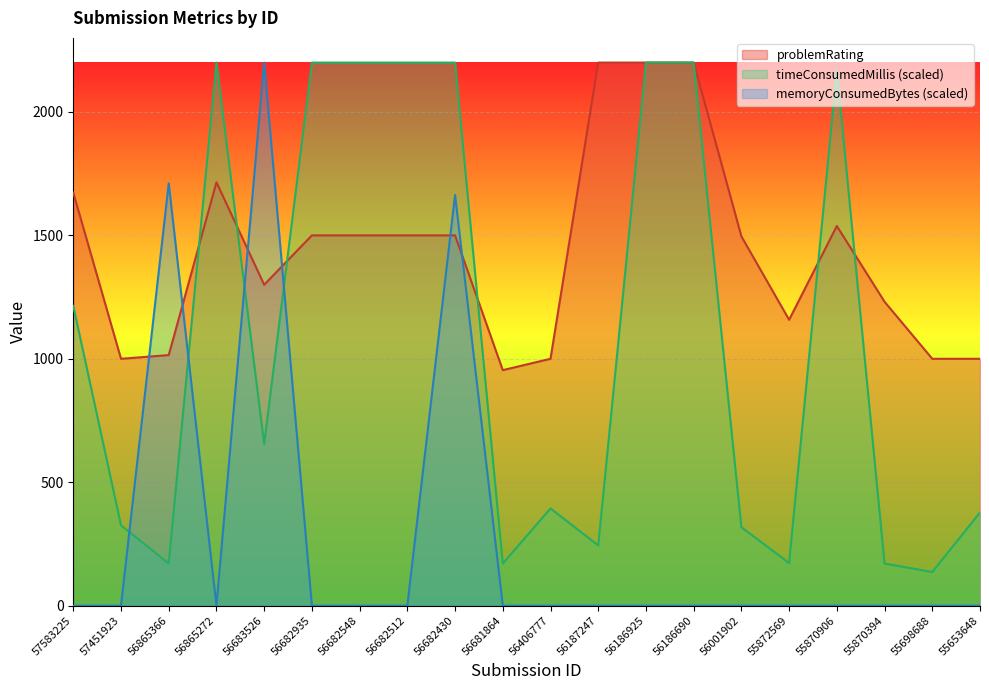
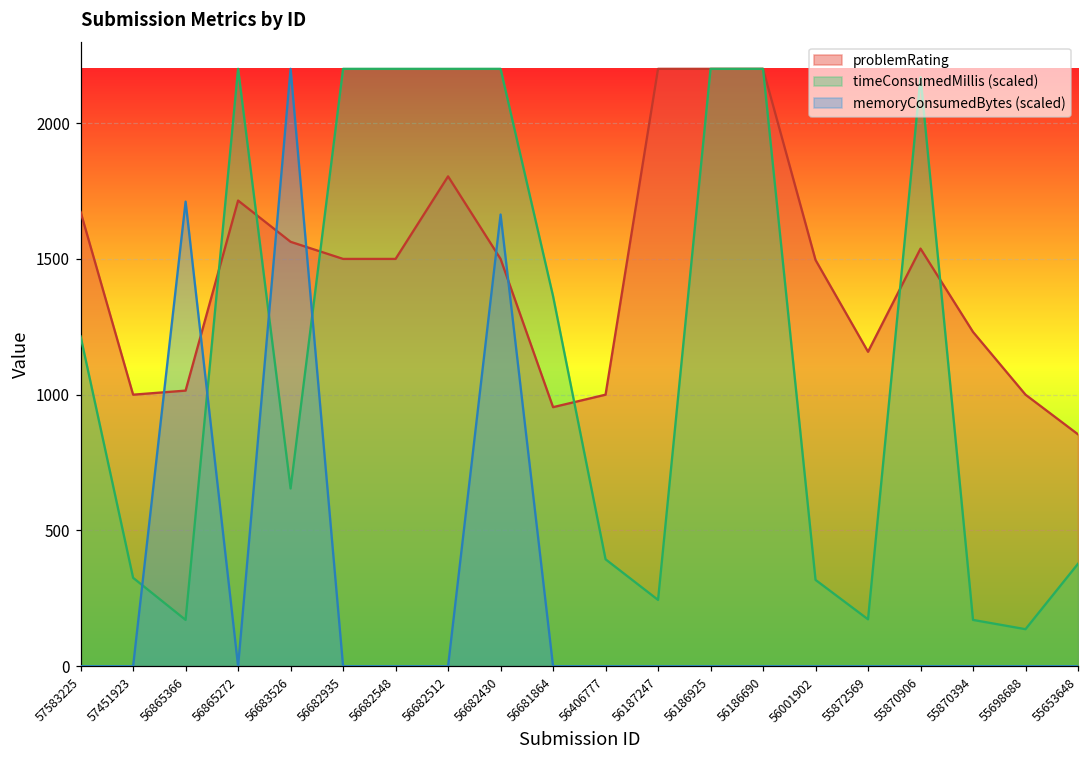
  {
    "problemRating": {
      "57583225": 1670,
      "57451923": 1000,
      "56865366": 1020,
      "56865272": 1720,
-     "56683526": 1300,
+     "56683526": 1560,
      "56682935": 1500,
      "56682548": 1500,
-     "56682512": 1500,
+     "56682512": 1800,
      "56682430": 1500,
      "56681864": 950,
      "56406777": 1000,
      "56187247": 2200,
      "56001902": 1500,
      "55872569": 1160,
      "55870906": 1540,
      "55870394": 1230,
      "55698688": 1000,
-     "55653648": 1000
+     "55653648": 850
    },
    "timeConsumedMillis (scaled)": {
      "57583225": 1210,
      "57451923": 330,
      "56865366": 170,
      "56865272": 2200,
      "56683526": 650,
      "56682935": 2200,
      "56682548": 2200,
      "56682512": 2200,
      "56682430": 2200,
-     "56681864": 170,
+     "56681864": 1360,
      "56406777": 390,
      "56187247": 240,
      "56001902": 320,
      "55872569": 170,
      "55870394": 170,
      "55698688": 140,
      "55653648": 380
    },
    "memoryConsumedBytes (scaled)": {
      "57583225": 0,
      "57451923": 0,
      "56865366": 1710,
      "56865272": 0,
      "56683526": 2200,
      "56682935": 0,
      "56682548": 0,
      "56682512": 0,
      "56682430": 1660,
      "56681864": 0,
      "56406777": 0,
      "56187247": 0,
      "56186925": 0,
      "56186690": 0,
      "56001902": 0,
      "55872569": 0,
      "55870906": 0,
      "55870394": 0,
      "55698688": 0,
      "55653648": 0
    }
  }
